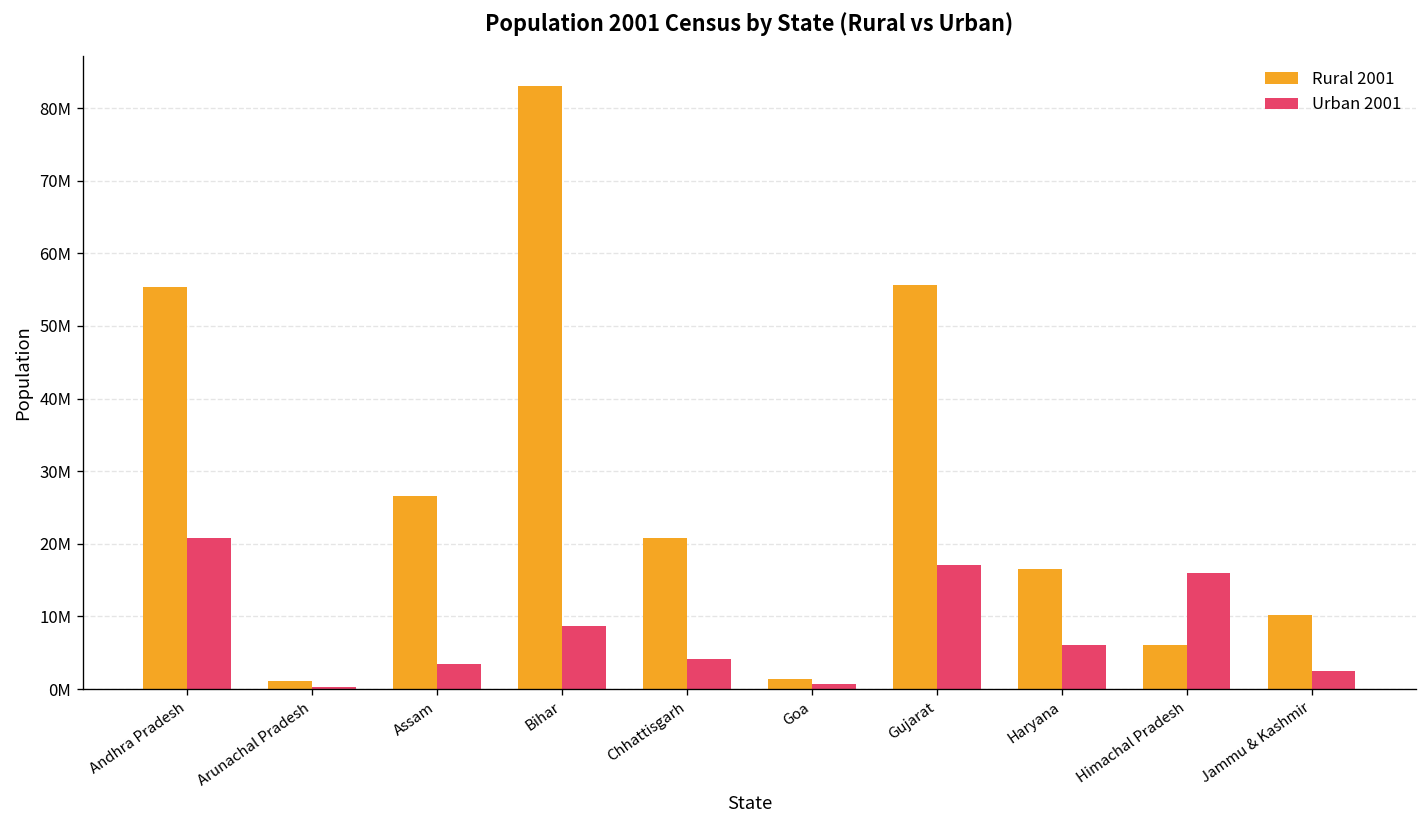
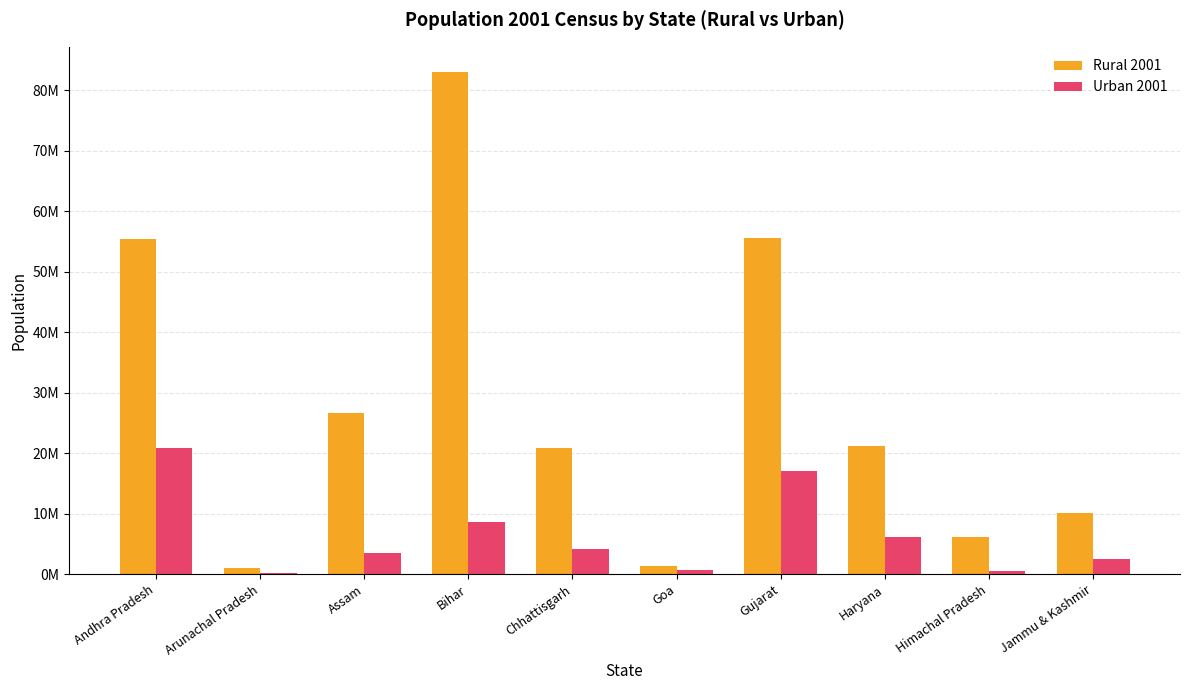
  {
    "Rural 2001": {
      "Andhra Pradesh": 55000000,
      "Arunachal Pradesh": 1000000,
      "Assam": 27000000,
      "Bihar": 83000000,
      "Chhattisgarh": 21000000,
      "Goa": 1000000,
      "Gujarat": 56000000,
-     "Haryana": 17000000,
+     "Haryana": 21000000,
      "Himachal Pradesh": 6000000,
      "Jammu & Kashmir": 10000000
    },
    "Urban 2001": {
      "Andhra Pradesh": 21000000,
      "Assam": 3000000,
      "Bihar": 9000000,
      "Chhattisgarh": 4000000,
      "Goa": 1000000,
      "Gujarat": 17000000,
      "Haryana": 6000000,
-     "Himachal Pradesh": 16000000,
+     "Himachal Pradesh": 1000000,
      "Jammu & Kashmir": 3000000
    }
  }
